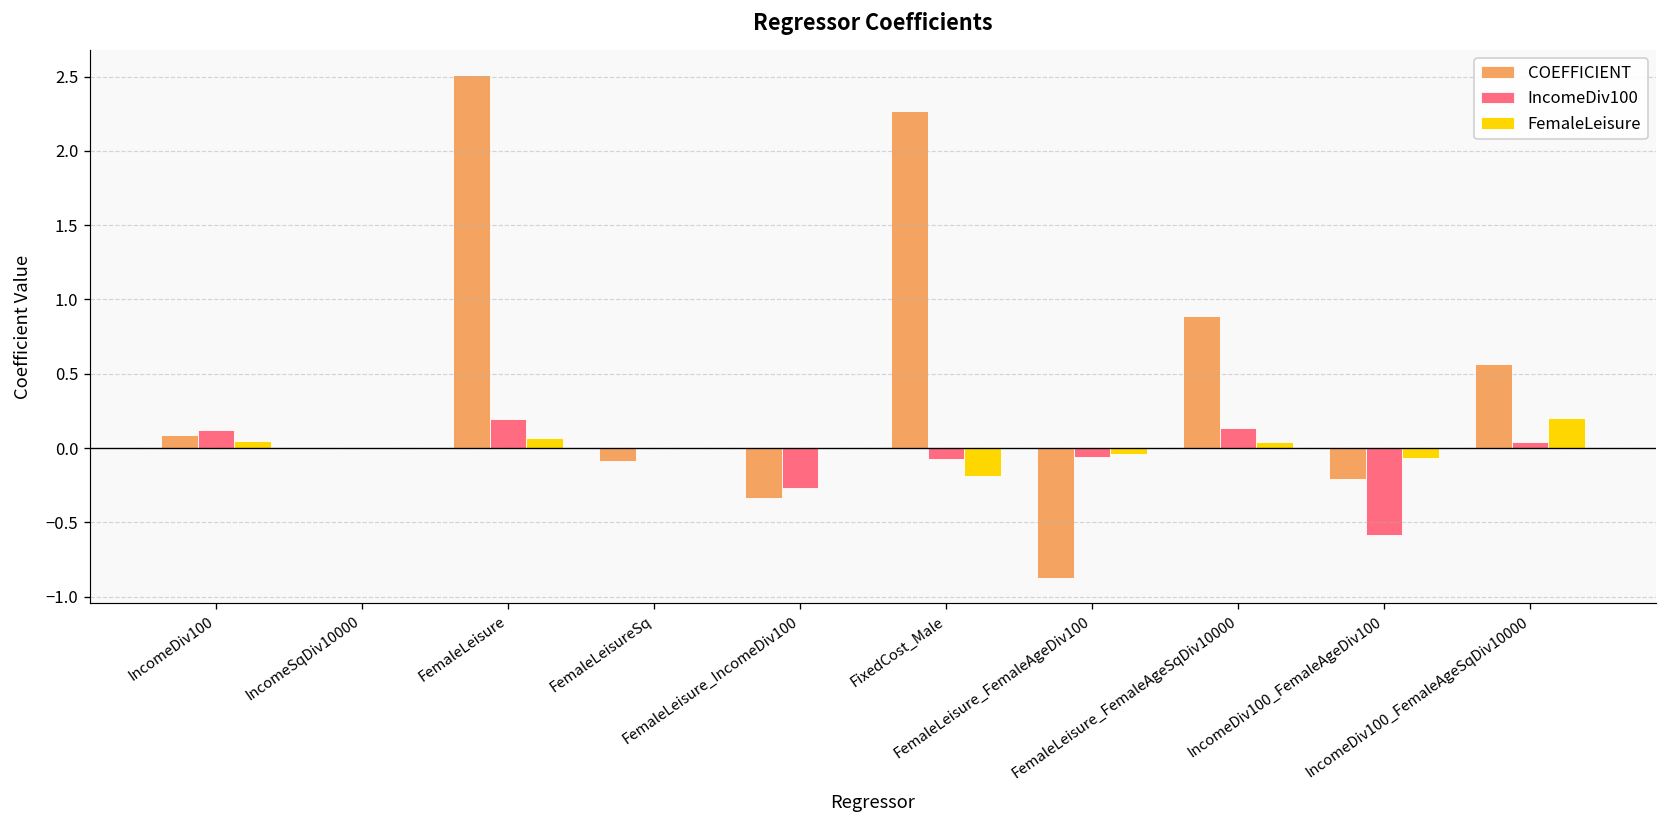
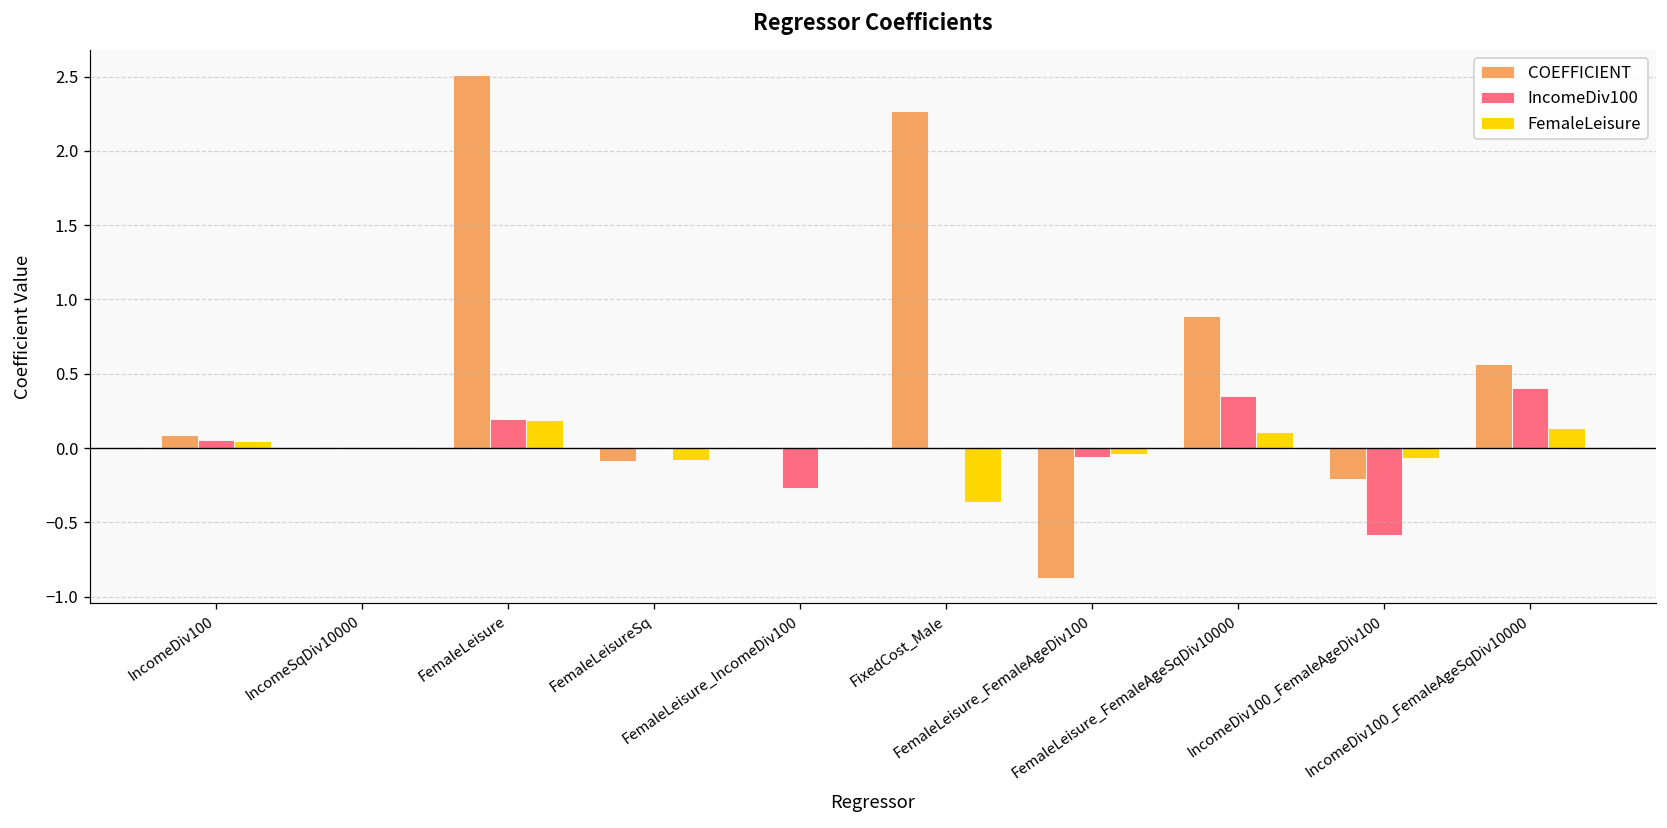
  {
    "COEFFICIENT": {
      "IncomeDiv100": 0.08,
      "FemaleLeisure": 2.51,
      "FemaleLeisureSq": -0.09,
-     "FemaleLeisure_IncomeDiv100": -0.34,
+     "FemaleLeisure_IncomeDiv100": 0.00,
      "FixedCost_Male": 2.27,
      "FemaleLeisure_FemaleAgeDiv100": -0.87,
      "FemaleLeisure_FemaleAgeSqDiv10000": 0.89,
      "IncomeDiv100_FemaleAgeDiv100": -0.21,
      "IncomeDiv100_FemaleAgeSqDiv10000": 0.56
    },
    "IncomeDiv100": {
-     "IncomeDiv100": 0.12,
+     "IncomeDiv100": 0.05,
      "FemaleLeisure": 0.20,
      "FemaleLeisure_IncomeDiv100": -0.27,
-     "FixedCost_Male": -0.07,
+     "FixedCost_Male": -0.01,
      "FemaleLeisure_FemaleAgeDiv100": -0.06,
-     "FemaleLeisure_FemaleAgeSqDiv10000": 0.13,
+     "FemaleLeisure_FemaleAgeSqDiv10000": 0.35,
      "IncomeDiv100_FemaleAgeDiv100": -0.58,
-     "IncomeDiv100_FemaleAgeSqDiv10000": 0.04
+     "IncomeDiv100_FemaleAgeSqDiv10000": 0.40
    },
    "FemaleLeisure": {
      "IncomeDiv100": 0.04,
-     "FemaleLeisure": 0.07,
-     "FemaleLeisureSq": 0.00,
-     "FixedCost_Male": -0.19,
+     "FemaleLeisure": 0.19,
+     "FemaleLeisureSq": -0.08,
+     "FixedCost_Male": -0.36,
      "FemaleLeisure_FemaleAgeDiv100": -0.04,
-     "FemaleLeisure_FemaleAgeSqDiv10000": 0.04,
+     "FemaleLeisure_FemaleAgeSqDiv10000": 0.11,
      "IncomeDiv100_FemaleAgeDiv100": -0.07,
-     "IncomeDiv100_FemaleAgeSqDiv10000": 0.20
+     "IncomeDiv100_FemaleAgeSqDiv10000": 0.13
    }
  }
